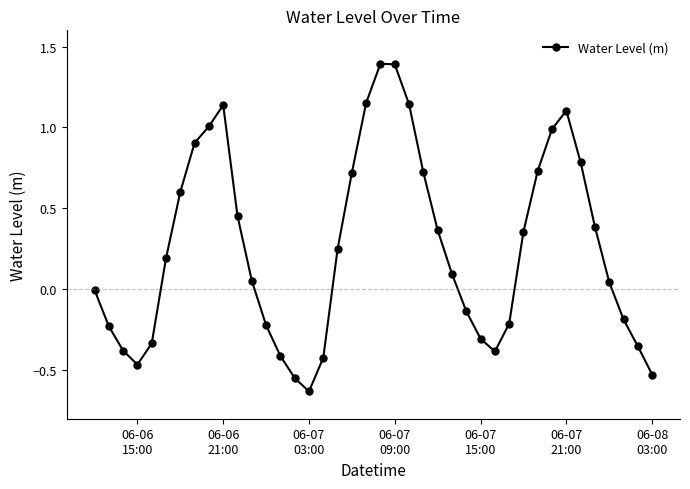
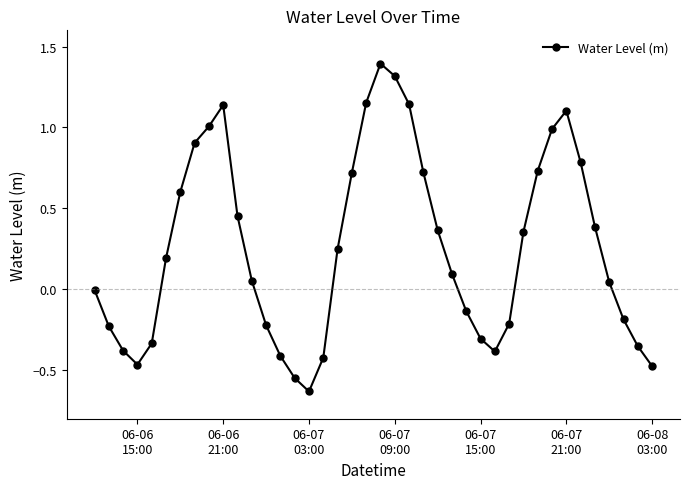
  {
    "06-06 15:00": -0.47,
    "06-06 21:00": 1.14,
    "06-07 03:00": -0.63,
-   "06-07 09:00": 1.39,
+   "06-07 09:00": 1.32,
    "06-07 15:00": -0.31,
    "06-07 21:00": 1.10,
-   "06-08 03:00": -0.53
+   "06-08 03:00": -0.48
  }
